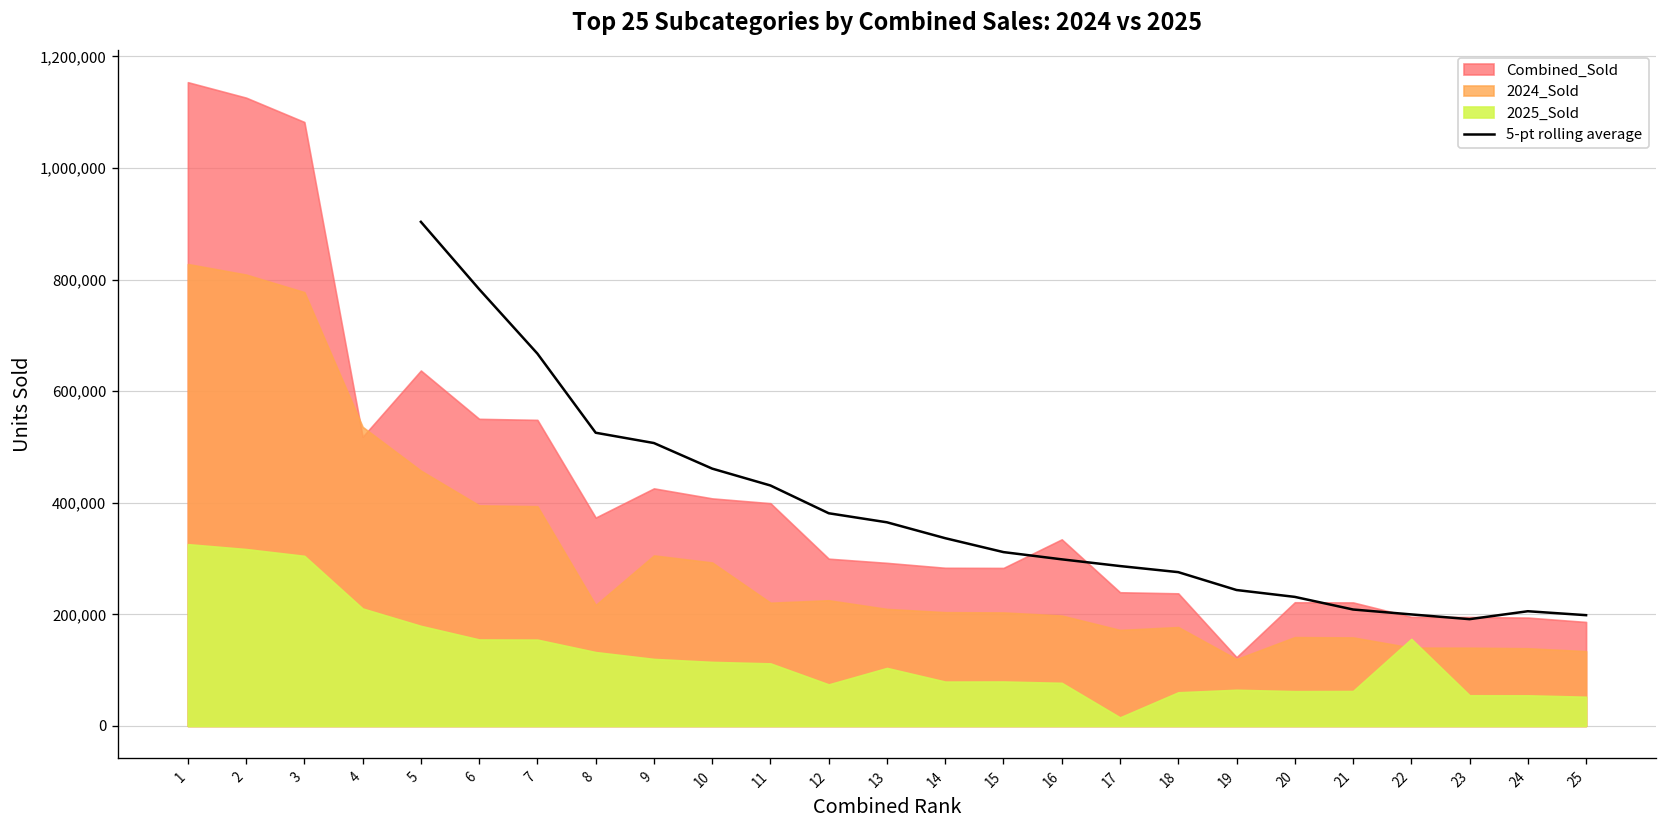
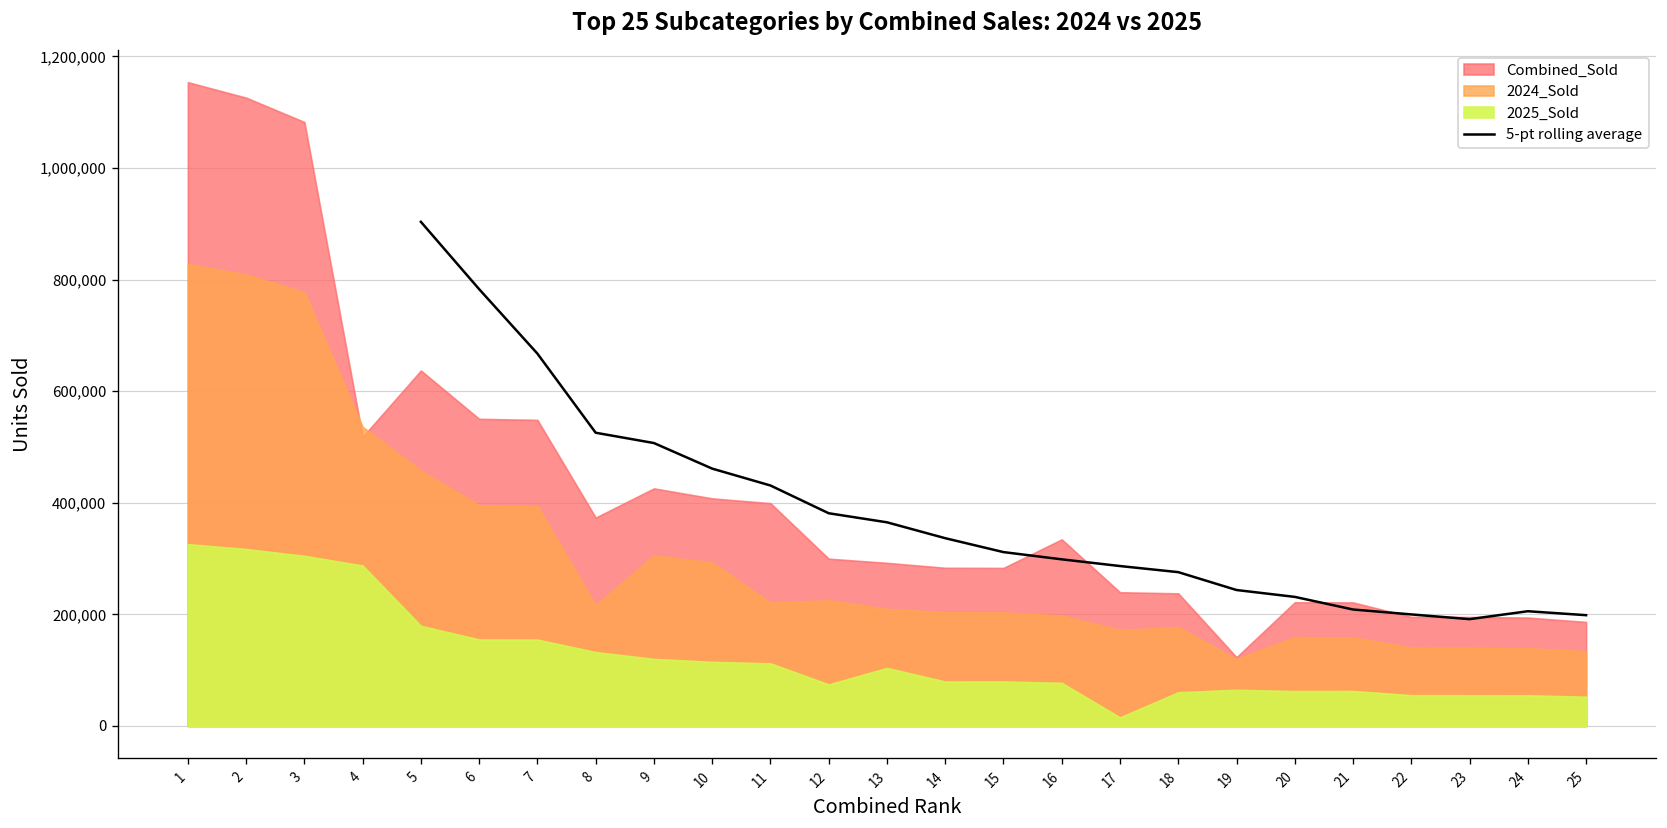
  {
    "Combined_Sold": {
      "1": "1,150,000",
      "2": "1,130,000",
      "3": "1,080,000",
      "4": "520,000",
      "5": "640,000",
      "6": "550,000",
      "7": "550,000",
      "8": "370,000",
      "9": "430,000",
      "10": "410,000",
      "11": "400,000",
      "12": "300,000",
      "13": "290,000",
      "14": "280,000",
      "15": "280,000",
      "16": "330,000",
      "17": "240,000",
      "18": "240,000",
      "20": "220,000",
      "21": "220,000",
      "24": "190,000",
      "25": "190,000"
    },
    "5-pt rolling average": {
      "5": "900,000",
      "6": "780,000",
      "7": "670,000",
      "8": "530,000",
      "9": "510,000",
      "10": "460,000",
      "11": "430,000",
      "12": "380,000",
      "13": "360,000",
      "14": "340,000",
      "15": "310,000",
      "16": "300,000",
      "17": "290,000",
      "18": "280,000",
      "19": "240,000",
      "20": "230,000",
      "21": "210,000",
      "24": "210,000",
      "25": "200,000"
    },
    "2024_Sold": {
      "1": "830,000",
      "2": "810,000",
      "3": "780,000",
      "4": "540,000",
      "5": "460,000",
      "6": "400,000",
      "7": "390,000",
      "8": "220,000",
      "9": "310,000",
      "10": "290,000",
      "11": "220,000",
      "12": "230,000",
      "13": "210,000",
      "14": "200,000",
      "15": "200,000",
      "16": "200,000",
      "17": "170,000",
      "18": "180,000",
      "20": "160,000",
      "21": "160,000",
      "22": "140,000",
      "23": "140,000",
      "24": "140,000",
      "25": "130,000"
    },
    "2025_Sold": {
      "1": "330,000",
      "2": "320,000",
      "3": "300,000",
-     "4": "210,000",
+     "4": "290,000",
      "5": "180,000",
      "6": "160,000",
      "7": "150,000",
      "8": "130,000",
      "9": "120,000",
      "10": "110,000",
      "11": "110,000",
      "12": "70,000",
      "13": "100,000",
      "14": "80,000",
      "15": "80,000",
      "16": "80,000",
      "17": "20,000",
      "18": "60,000",
      "19": "60,000",
      "20": "60,000",
      "21": "60,000",
-     "22": "160,000",
+     "22": "60,000",
      "23": "60,000",
      "24": "50,000",
      "25": "50,000"
    }
  }
